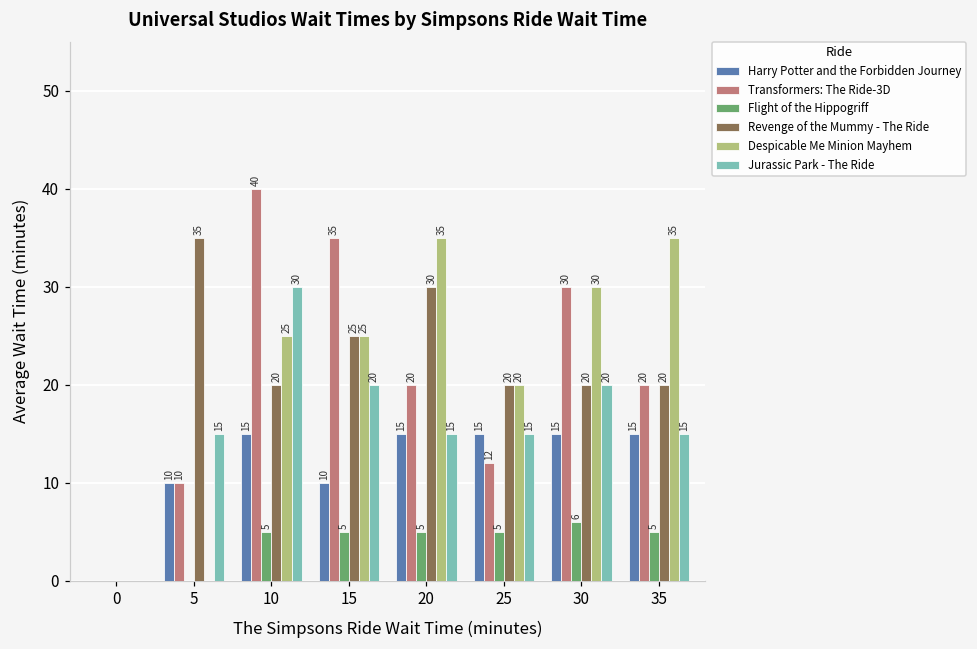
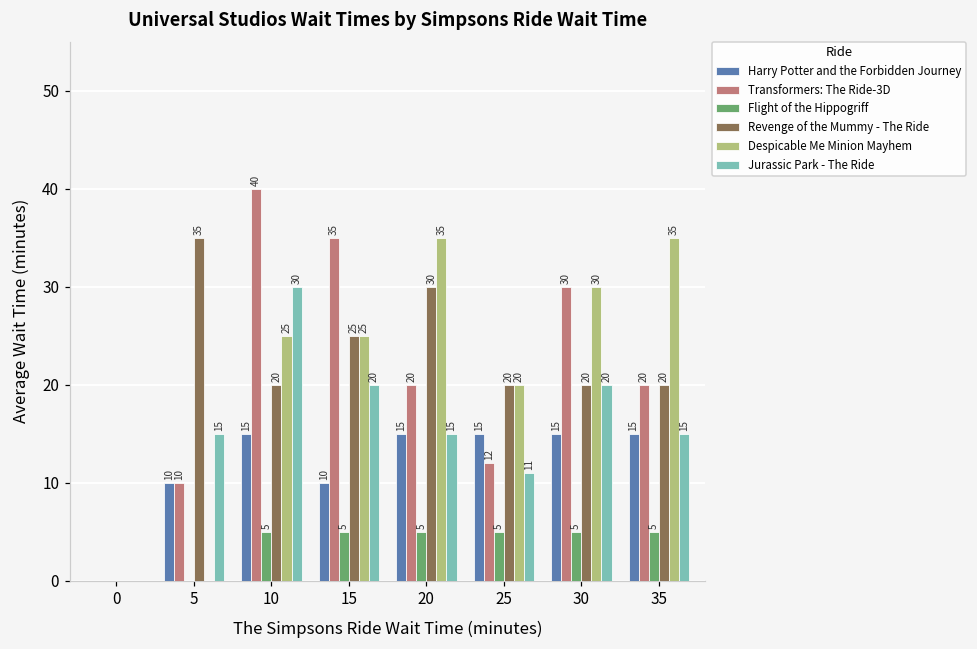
  {
    "Harry Potter and the Forbidden Journey": {
      "5": 10,
      "10": 15,
      "15": 10,
      "20": 15,
      "25": 15,
      "30": 15,
      "35": 15
    },
    "Transformers: The Ride-3D": {
      "5": 10,
      "10": 40,
      "15": 35,
      "20": 20,
      "25": 12,
      "30": 30,
      "35": 20
    },
    "Flight of the Hippogriff": {
      "10": 5,
      "15": 5,
      "20": 5,
      "25": 5,
-     "30": 6,
+     "30": 5,
      "35": 5
    },
    "Revenge of the Mummy - The Ride": {
      "5": 35,
      "10": 20,
      "15": 25,
      "20": 30,
      "25": 20,
      "30": 20,
      "35": 20
    },
    "Despicable Me Minion Mayhem": {
      "10": 25,
      "15": 25,
      "20": 35,
      "25": 20,
      "30": 30,
      "35": 35
    },
    "Jurassic Park - The Ride": {
      "5": 15,
      "10": 30,
      "15": 20,
      "20": 15,
-     "25": 15,
+     "25": 11,
      "30": 20,
      "35": 15
    }
  }
